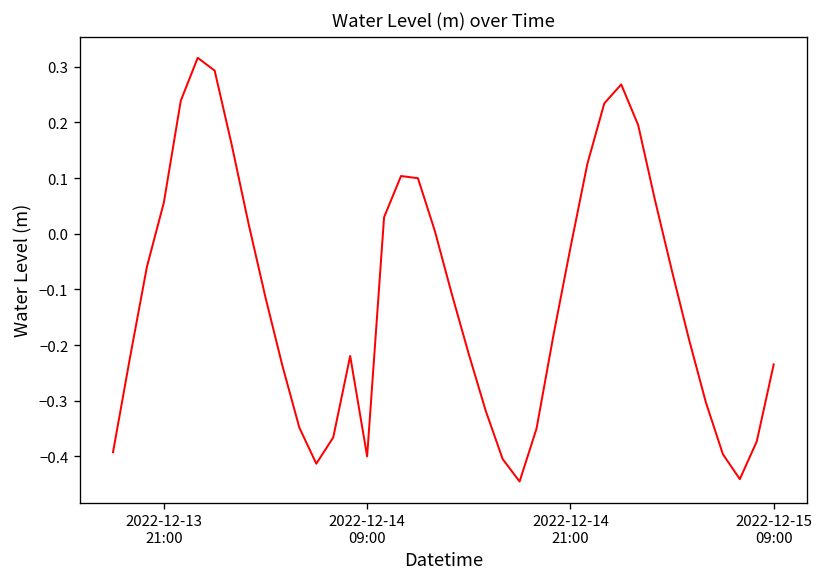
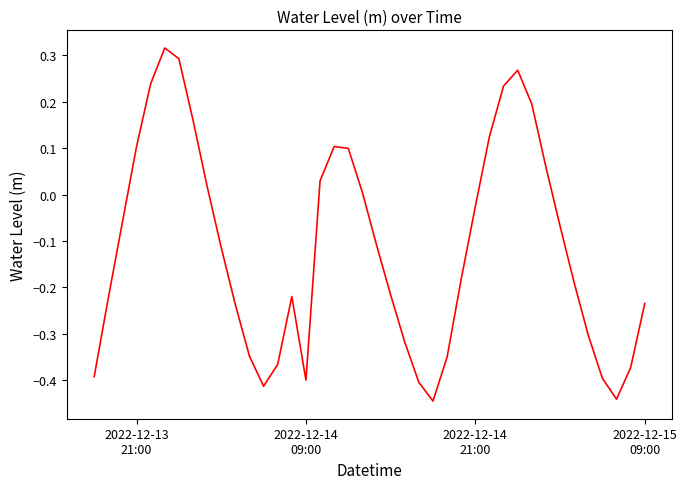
  {
-   "2022-12-13 21:00": 0.06,
+   "2022-12-13 21:00": 0.10,
    "2022-12-14 09:00": -0.40,
    "2022-12-14 21:00": -0.03,
    "2022-12-15 09:00": -0.23
  }
